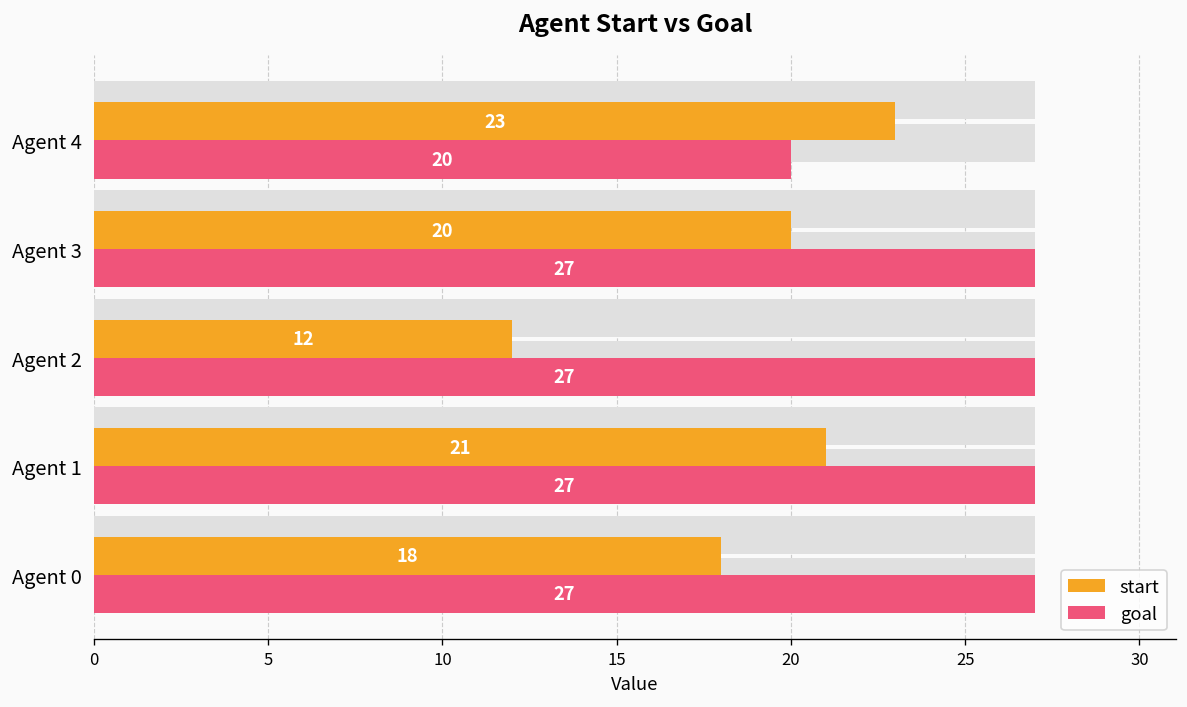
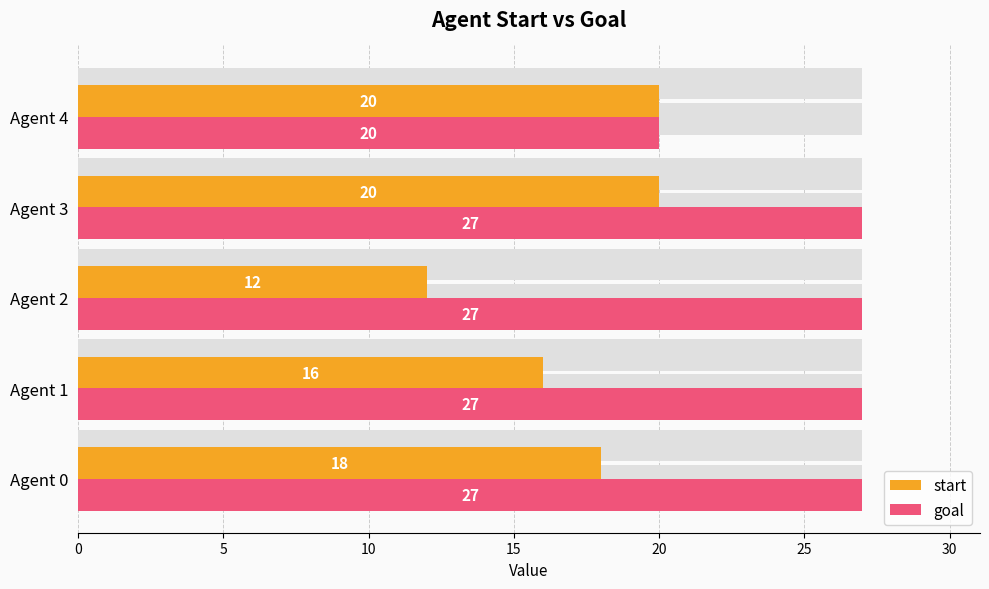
  {
    "start": {
-     "Agent 4": 23,
+     "Agent 4": 20,
      "Agent 3": 20,
      "Agent 2": 12,
-     "Agent 1": 21,
+     "Agent 1": 16,
      "Agent 0": 18
    },
    "goal": {
      "Agent 4": 20,
      "Agent 3": 27,
      "Agent 2": 27
    }
  }
